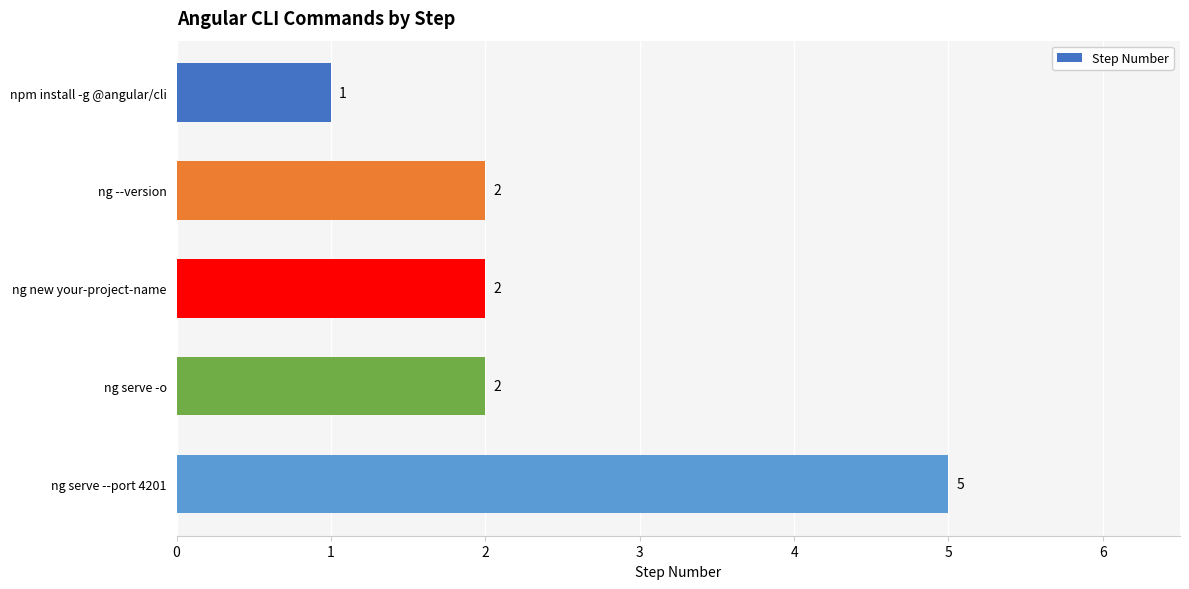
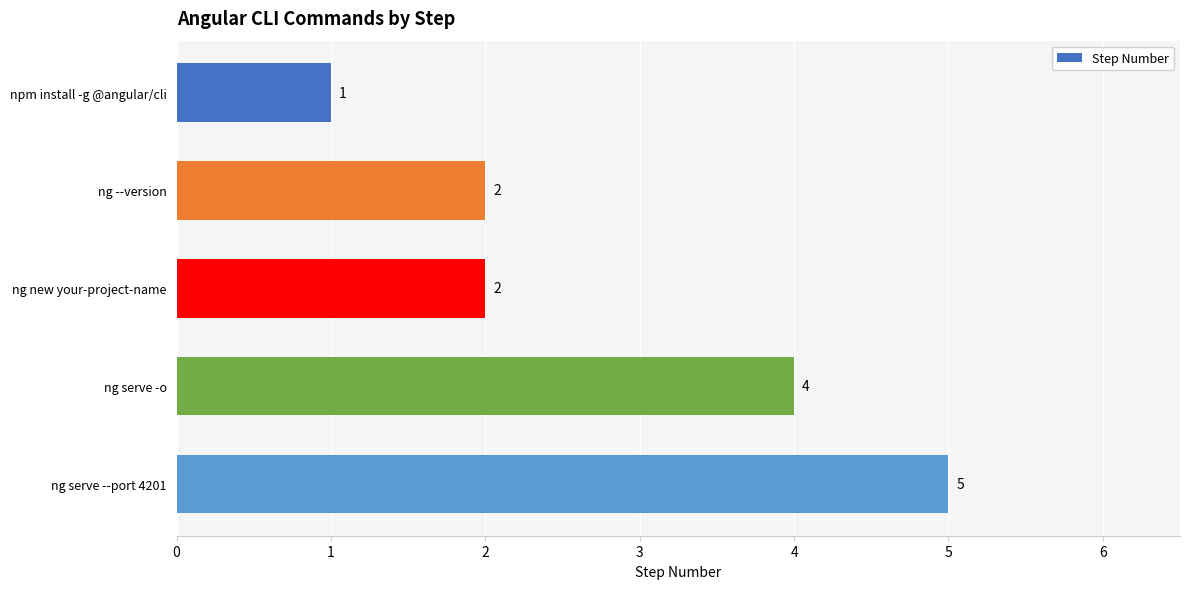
  {
    "npm install -g @angular/cli": 1,
    "ng --version": 2,
    "ng new your-project-name": 2,
-   "ng serve -o": 2,
+   "ng serve -o": 4,
    "ng serve --port 4201": 5
  }
